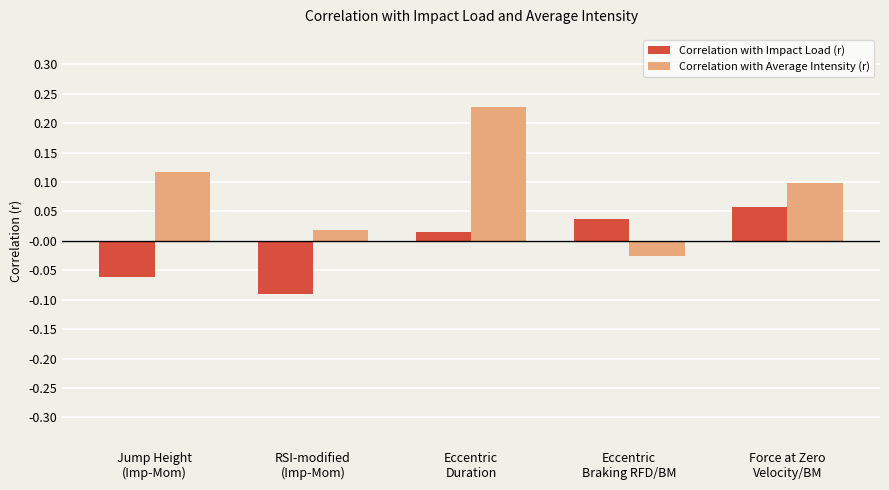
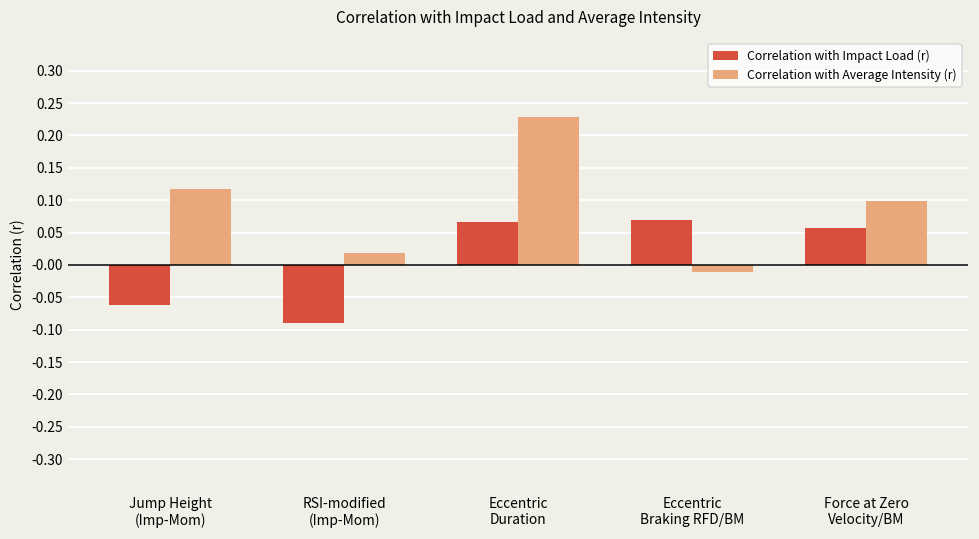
  {
    "Correlation with Impact Load (r)": {
      "Jump Height (Imp-Mom)": -0.06,
      "RSI-modified (Imp-Mom)": -0.09,
-     "Eccentric Duration": 0.02,
-     "Eccentric Braking RFD/BM": 0.04,
+     "Eccentric Duration": 0.07,
+     "Eccentric Braking RFD/BM": 0.07,
      "Force at Zero Velocity/BM": 0.06
    },
    "Correlation with Average Intensity (r)": {
      "Jump Height (Imp-Mom)": 0.12,
      "RSI-modified (Imp-Mom)": 0.02,
      "Eccentric Duration": 0.23,
-     "Eccentric Braking RFD/BM": -0.03,
+     "Eccentric Braking RFD/BM": -0.01,
      "Force at Zero Velocity/BM": 0.10
    }
  }
